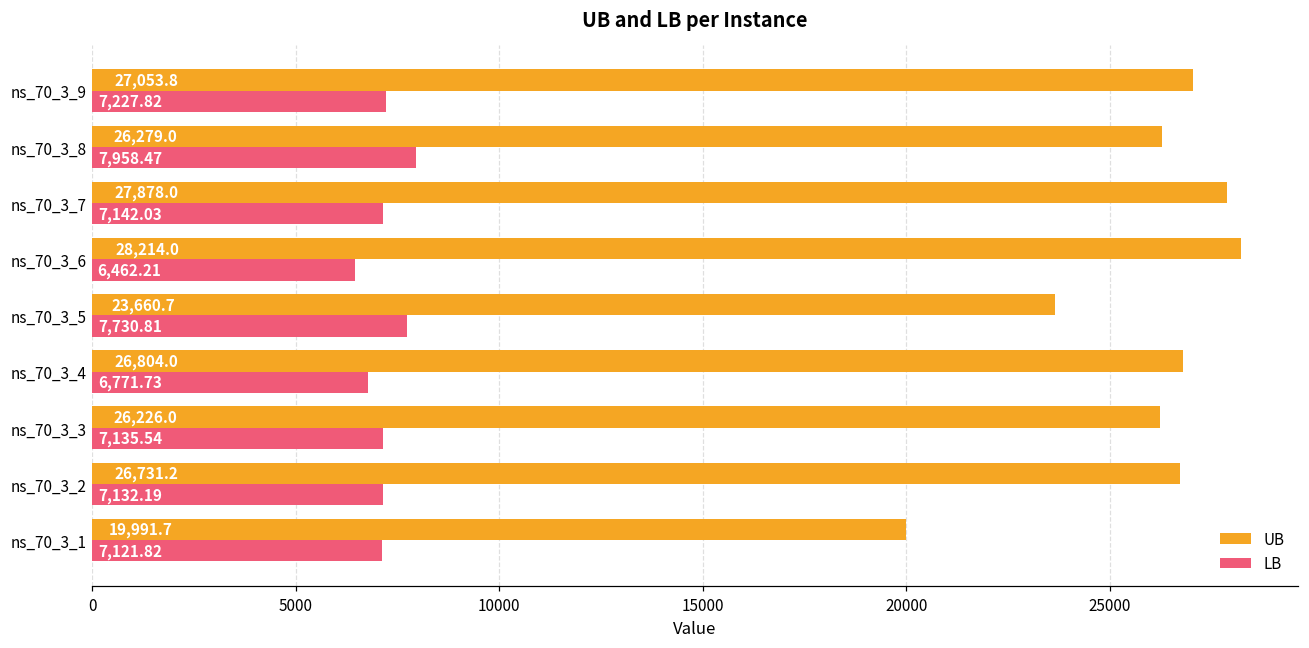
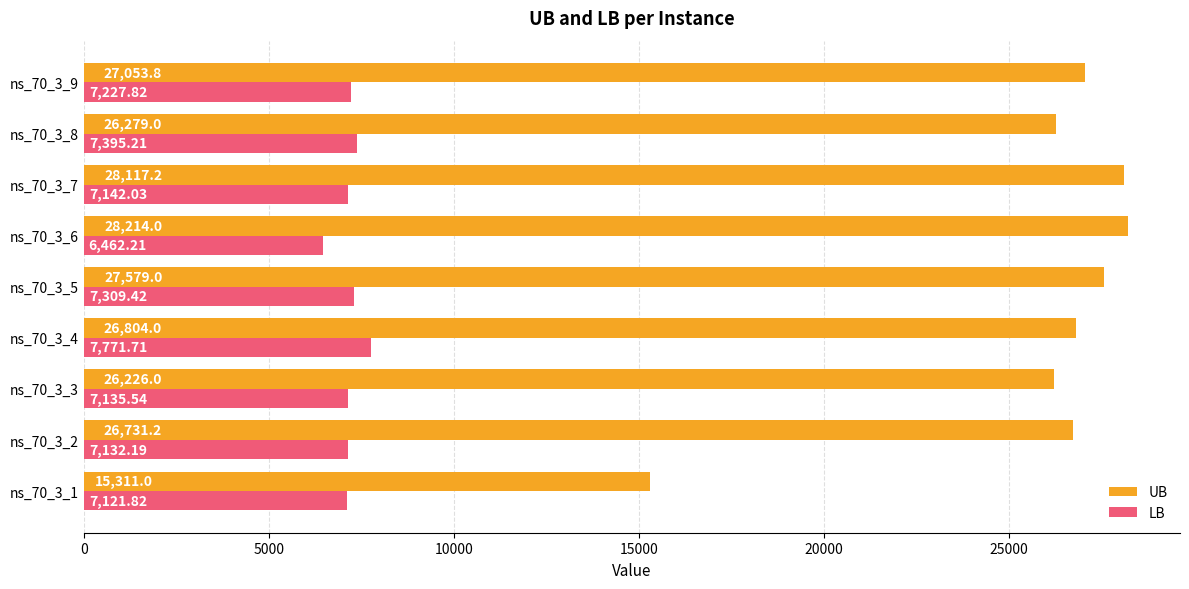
  {
    "UB": {
      "ns_70_3_9": "27,053.8",
      "ns_70_3_8": "26,279.0",
-     "ns_70_3_7": "27,878.0",
+     "ns_70_3_7": "28,117.2",
      "ns_70_3_6": "28,214.0",
-     "ns_70_3_5": "23,660.7",
+     "ns_70_3_5": "27,579.0",
      "ns_70_3_4": "26,804.0",
      "ns_70_3_3": "26,226.0",
      "ns_70_3_2": "26,731.2",
-     "ns_70_3_1": "19,991.7"
+     "ns_70_3_1": "15,311.0"
    },
    "LB": {
      "ns_70_3_9": "7,227.82",
-     "ns_70_3_8": "7,958.47",
+     "ns_70_3_8": "7,395.21",
      "ns_70_3_7": "7,142.03",
      "ns_70_3_6": "6,462.21",
-     "ns_70_3_5": "7,730.81",
-     "ns_70_3_4": "6,771.73",
+     "ns_70_3_5": "7,309.42",
+     "ns_70_3_4": "7,771.71",
      "ns_70_3_3": "7,135.54",
      "ns_70_3_2": "7,132.19",
      "ns_70_3_1": "7,121.82"
    }
  }
